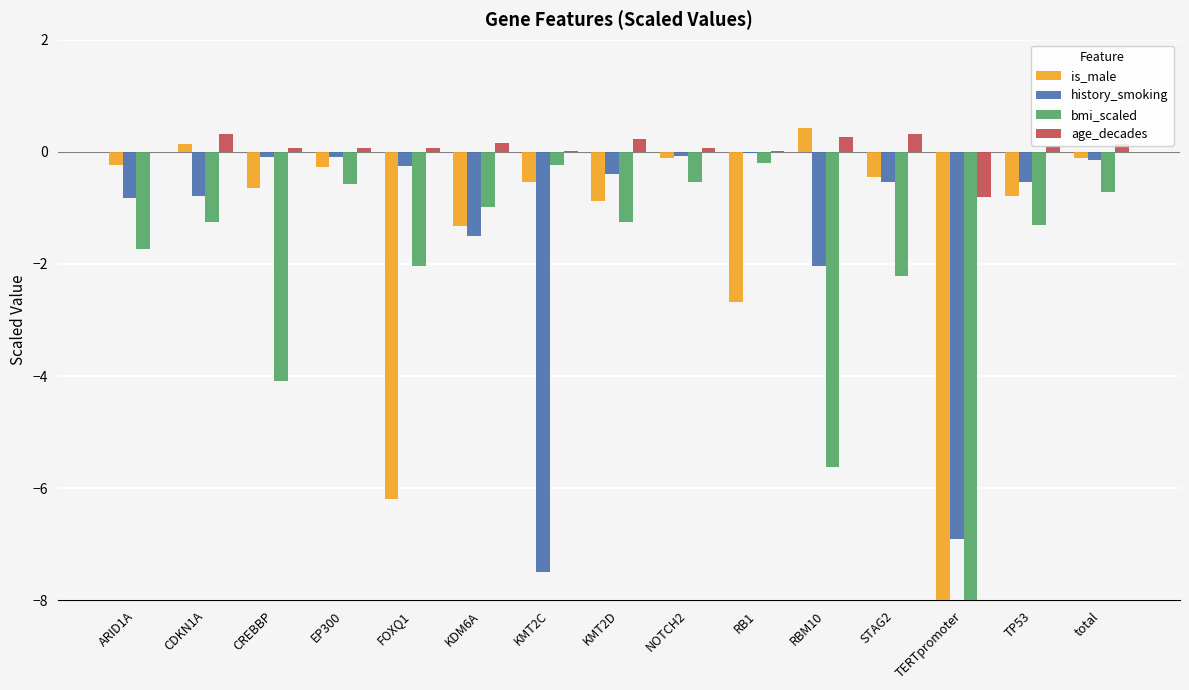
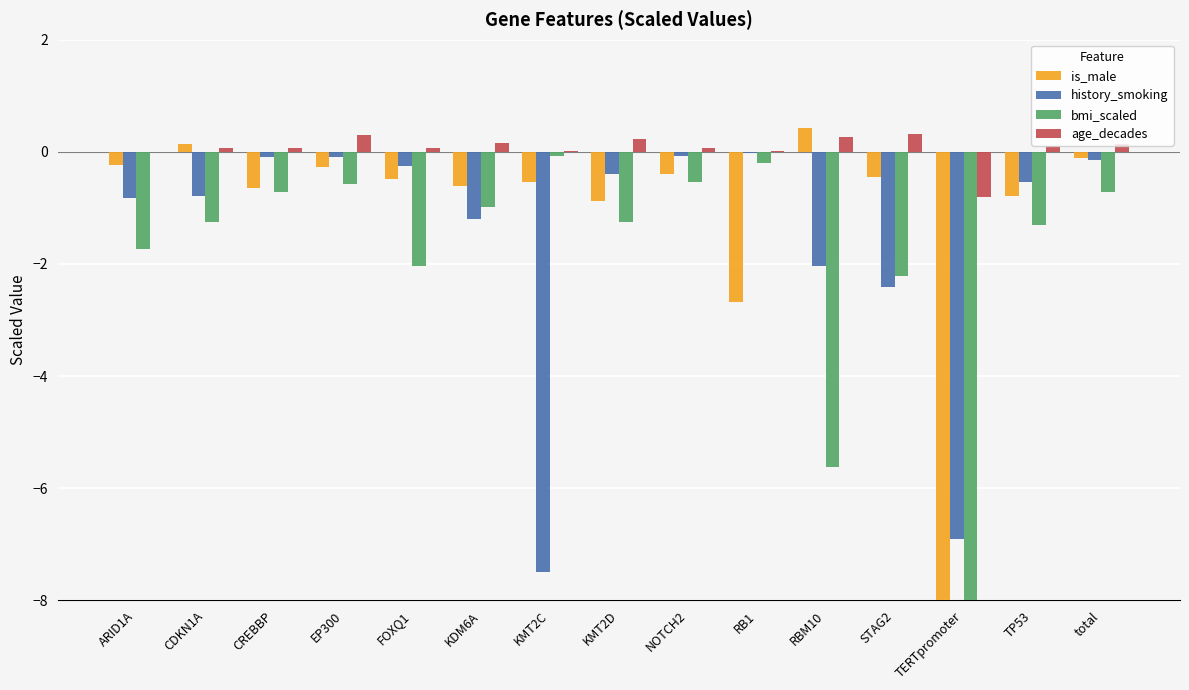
  {
    "is_male": {
      "ARID1A": -0.2,
      "CDKN1A": 0.1,
      "CREBBP": -0.6,
      "EP300": -0.3,
-     "FOXQ1": -6.2,
-     "KDM6A": -1.3,
+     "FOXQ1": -0.5,
+     "KDM6A": -0.6,
      "KMT2C": -0.5,
      "KMT2D": -0.9,
-     "NOTCH2": -0.1,
+     "NOTCH2": -0.4,
      "RB1": -2.7,
      "RBM10": 0.4,
      "STAG2": -0.5,
      "TP53": -0.8,
      "total": -0.1
    },
    "history_smoking": {
      "ARID1A": -0.8,
      "CDKN1A": -0.8,
      "CREBBP": -0.1,
      "EP300": -0.1,
      "FOXQ1": -0.3,
-     "KDM6A": -1.5,
+     "KDM6A": -1.2,
      "KMT2C": -7.5,
      "KMT2D": -0.4,
      "NOTCH2": -0.1,
      "RBM10": -2.0,
-     "STAG2": -0.5,
+     "STAG2": -2.4,
      "TERTpromoter": -6.9,
      "TP53": -0.5,
      "total": -0.2
    },
    "bmi_scaled": {
      "ARID1A": -1.7,
      "CDKN1A": -1.3,
-     "CREBBP": -4.1,
+     "CREBBP": -0.7,
      "EP300": -0.6,
      "FOXQ1": -2.0,
      "KDM6A": -1.0,
-     "KMT2C": -0.2,
+     "KMT2C": -0.1,
      "KMT2D": -1.2,
      "NOTCH2": -0.5,
      "RB1": -0.2,
      "RBM10": -5.6,
      "STAG2": -2.2,
      "TP53": -1.3,
      "total": -0.7
    },
    "age_decades": {
-     "CDKN1A": 0.3,
+     "CDKN1A": 0.1,
      "CREBBP": 0.1,
-     "EP300": 0.1,
+     "EP300": 0.3,
      "FOXQ1": 0.1,
      "KDM6A": 0.2,
      "KMT2D": 0.2,
      "NOTCH2": 0.1,
      "RBM10": 0.3,
      "STAG2": 0.3,
      "TERTpromoter": -0.8
    }
  }
